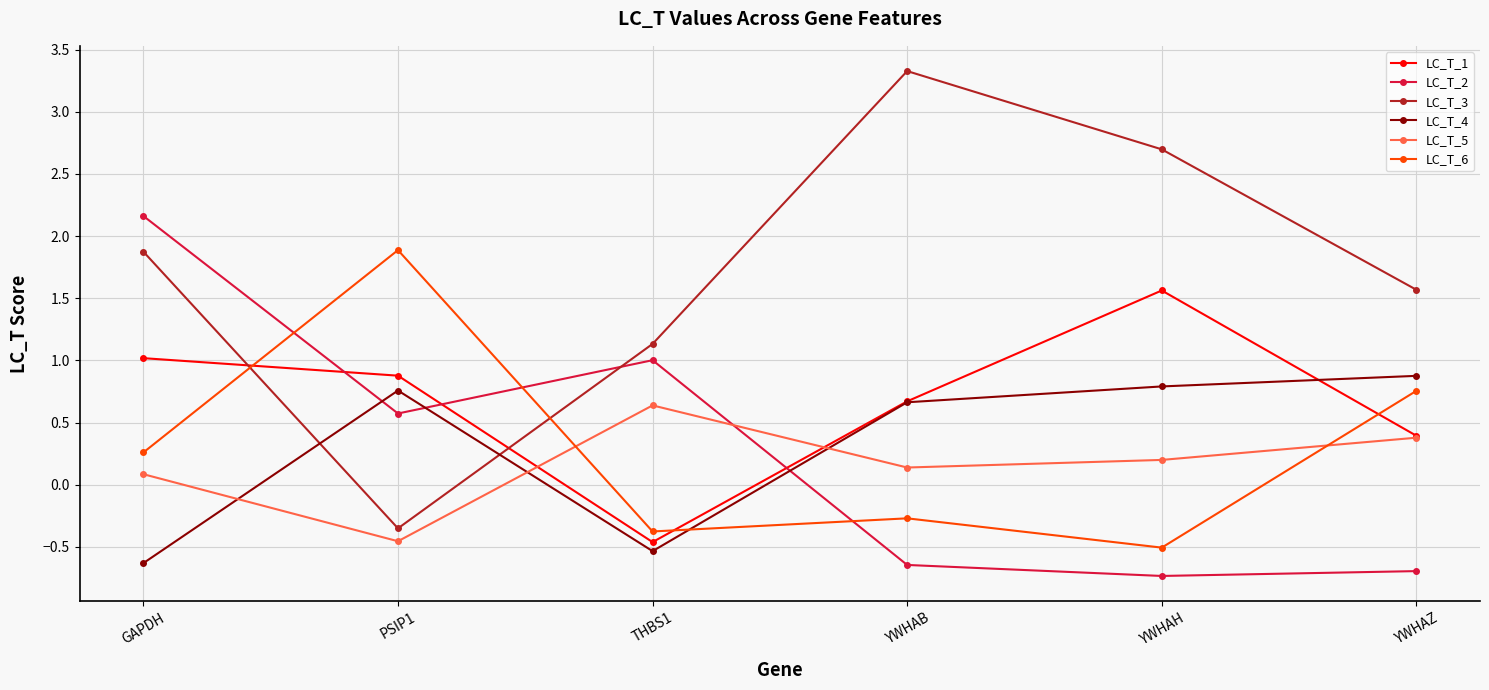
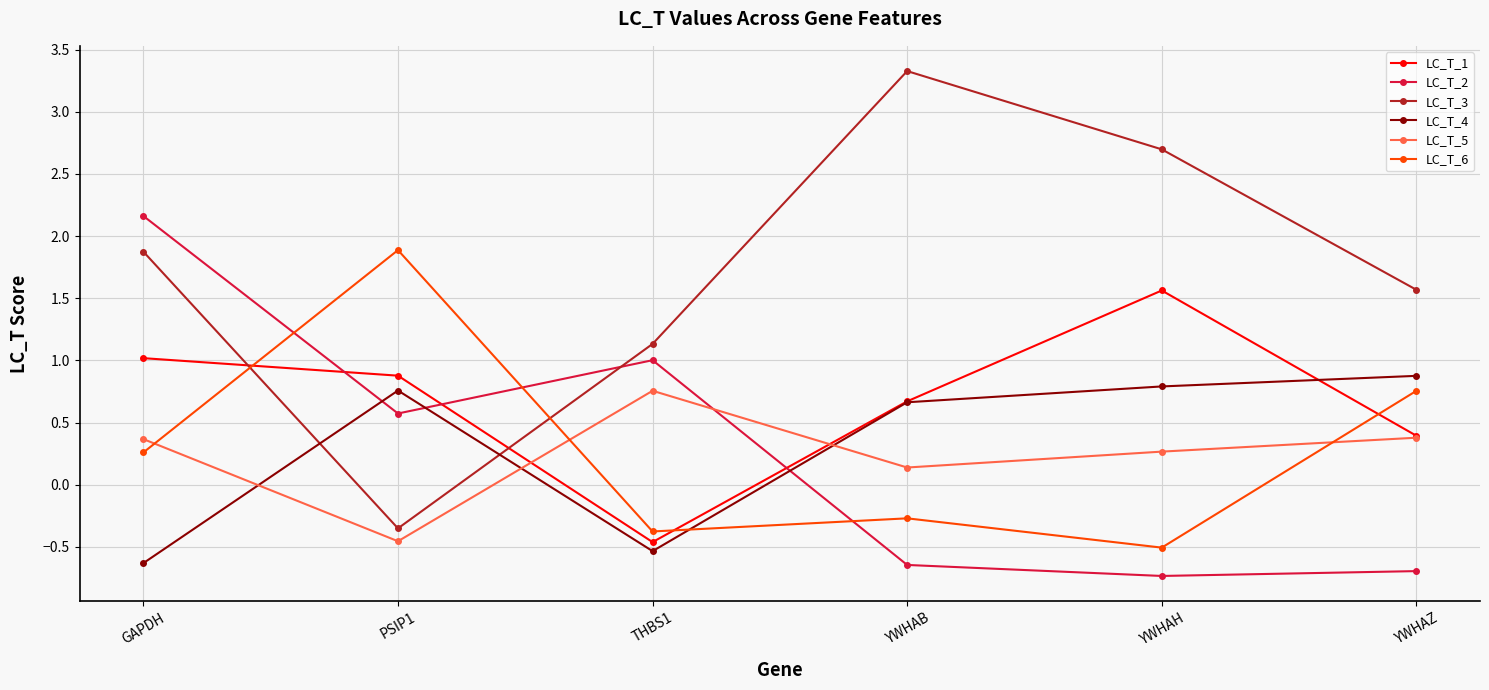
  {
    "LC_T_1": {
      "GAPDH": 1.02,
      "PSIP1": 0.88,
      "THBS1": -0.46,
      "YWHAH": 1.56
    },
    "LC_T_4": {
      "GAPDH": -0.63,
      "PSIP1": 0.76,
      "THBS1": -0.53,
      "YWHAH": 0.79,
      "YWHAZ": 0.88
    },
    "LC_T_5": {
-     "GAPDH": 0.09,
+     "GAPDH": 0.37,
      "PSIP1": -0.45,
-     "THBS1": 0.64,
+     "THBS1": 0.76,
      "YWHAB": 0.14,
-     "YWHAH": 0.20
+     "YWHAH": 0.27
    },
    "LC_T_6": {
      "GAPDH": 0.26,
      "PSIP1": 1.89,
      "THBS1": -0.38,
      "YWHAB": -0.27,
      "YWHAH": -0.51,
      "YWHAZ": 0.76
    }
  }
